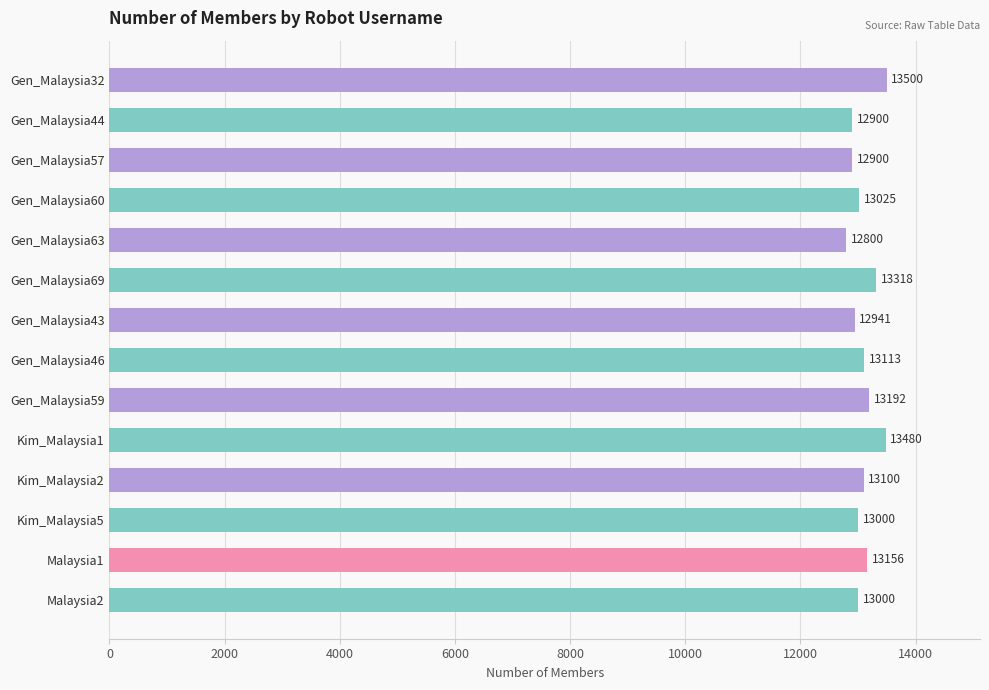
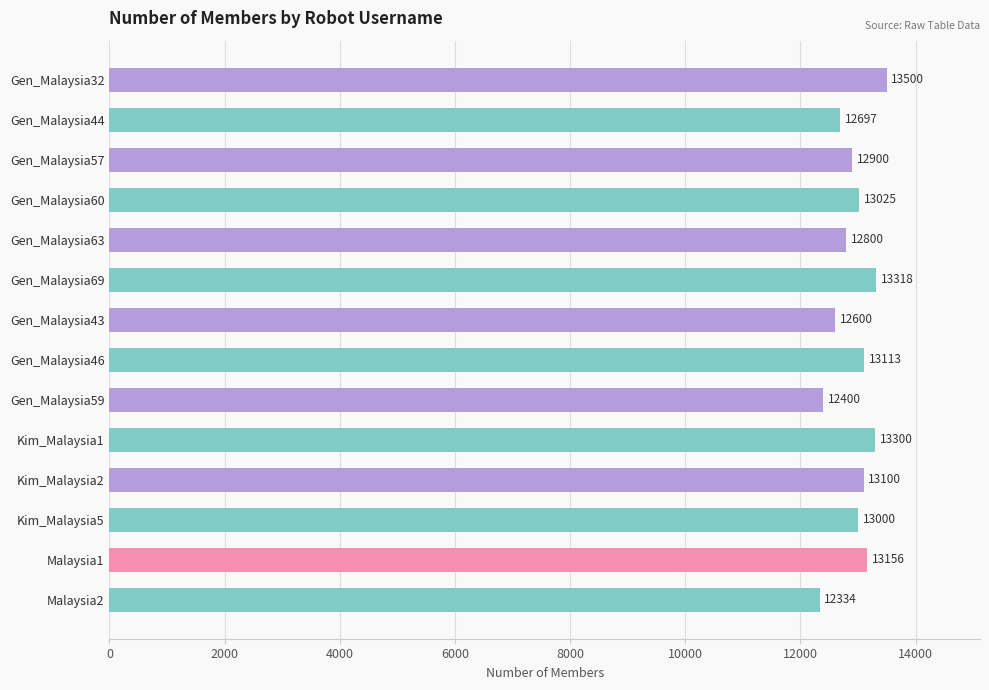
  {
    "Gen_Malaysia32": 13500,
-   "Gen_Malaysia44": 12900,
+   "Gen_Malaysia44": 12697,
    "Gen_Malaysia57": 12900,
    "Gen_Malaysia60": 13025,
    "Gen_Malaysia63": 12800,
    "Gen_Malaysia69": 13318,
-   "Gen_Malaysia43": 12941,
+   "Gen_Malaysia43": 12600,
    "Gen_Malaysia46": 13113,
-   "Gen_Malaysia59": 13192,
-   "Kim_Malaysia1": 13480,
+   "Gen_Malaysia59": 12400,
+   "Kim_Malaysia1": 13300,
    "Kim_Malaysia2": 13100,
    "Kim_Malaysia5": 13000,
    "Malaysia1": 13156,
-   "Malaysia2": 13000
+   "Malaysia2": 12334
  }
